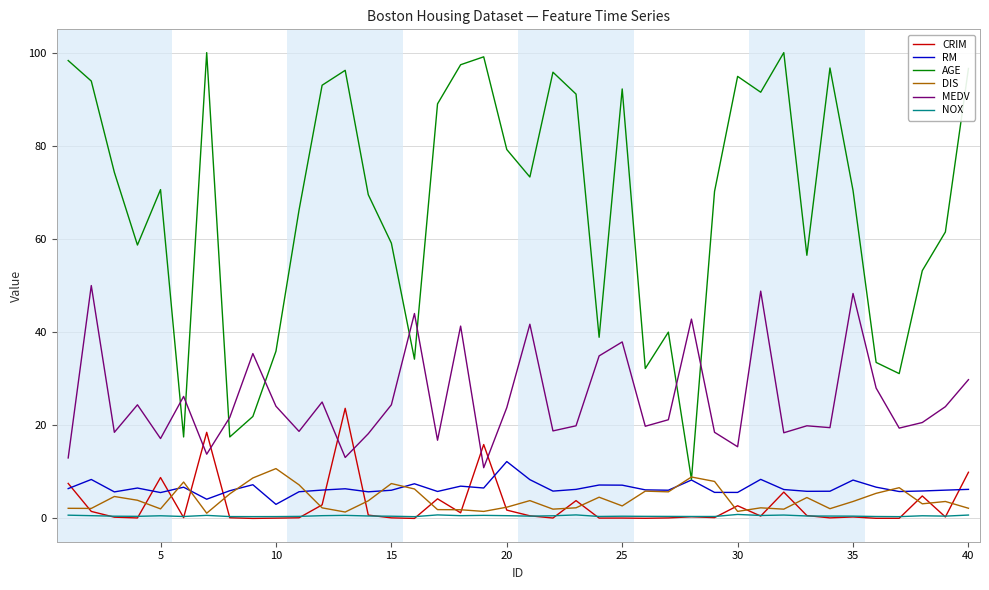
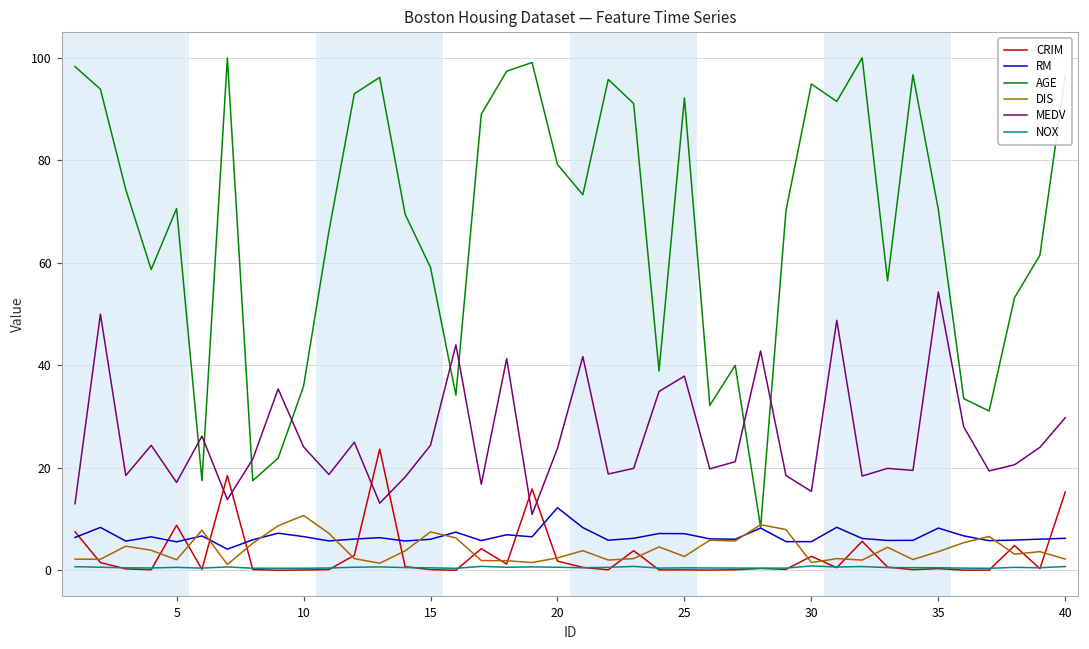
  {
    "CRIM": {
      "5": 9,
      "20": 2,
      "30": 3,
-     "40": 10
+     "40": 15
    },
    "RM": {
      "5": 6,
-     "10": 3,
+     "10": 7,
      "15": 6,
      "20": 12,
      "25": 7,
      "30": 6,
      "35": 8,
      "40": 6
    },
    "AGE": {
      "5": 71,
      "10": 36,
      "15": 59,
      "20": 79,
      "25": 92,
      "30": 95,
      "35": 70
    },
    "DIS": {
      "5": 2,
      "10": 11,
      "15": 7,
      "20": 2,
      "25": 3,
      "30": 2,
      "35": 4,
      "40": 2
    },
    "MEDV": {
      "5": 17,
      "10": 24,
      "15": 24,
      "20": 24,
      "25": 38,
      "30": 15,
-     "35": 48,
+     "35": 54,
      "40": 30
    },
    "NOX": {
      "5": 1,
      "20": 1,
      "30": 1,
      "40": 1
    }
  }
